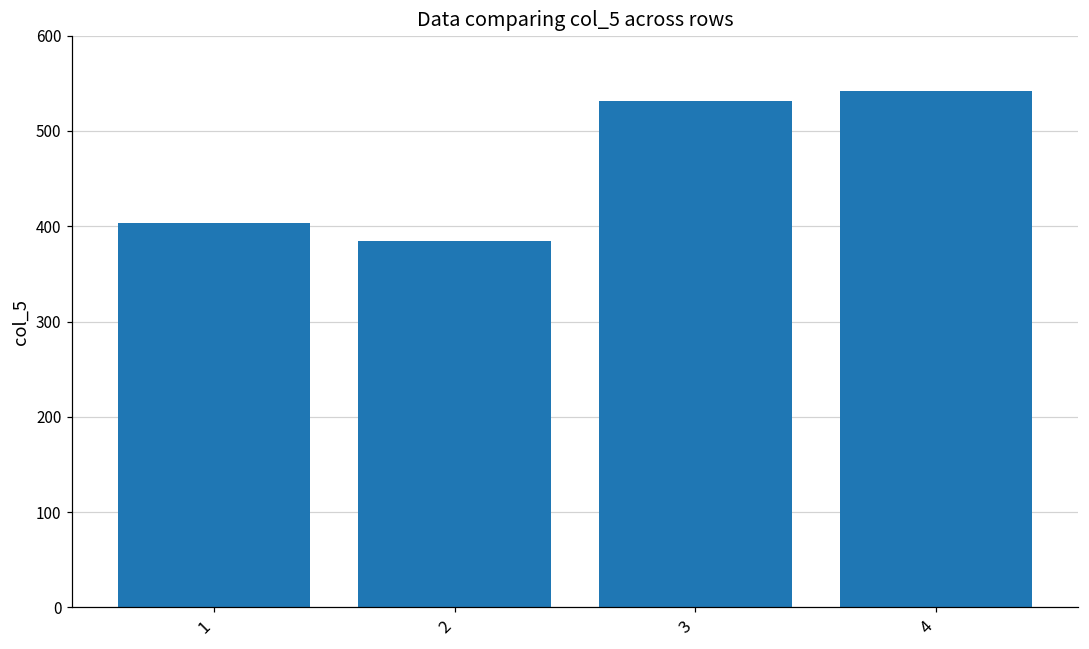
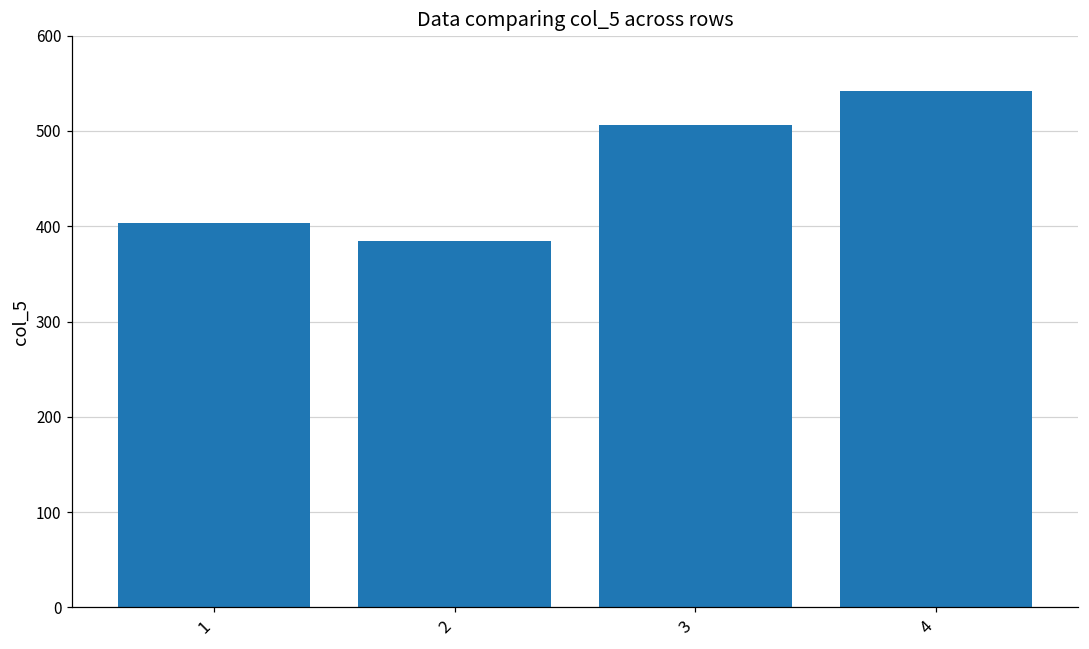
  {
    "1": 400,
    "2": 380,
-   "3": 530,
+   "3": 510,
    "4": 540
  }
